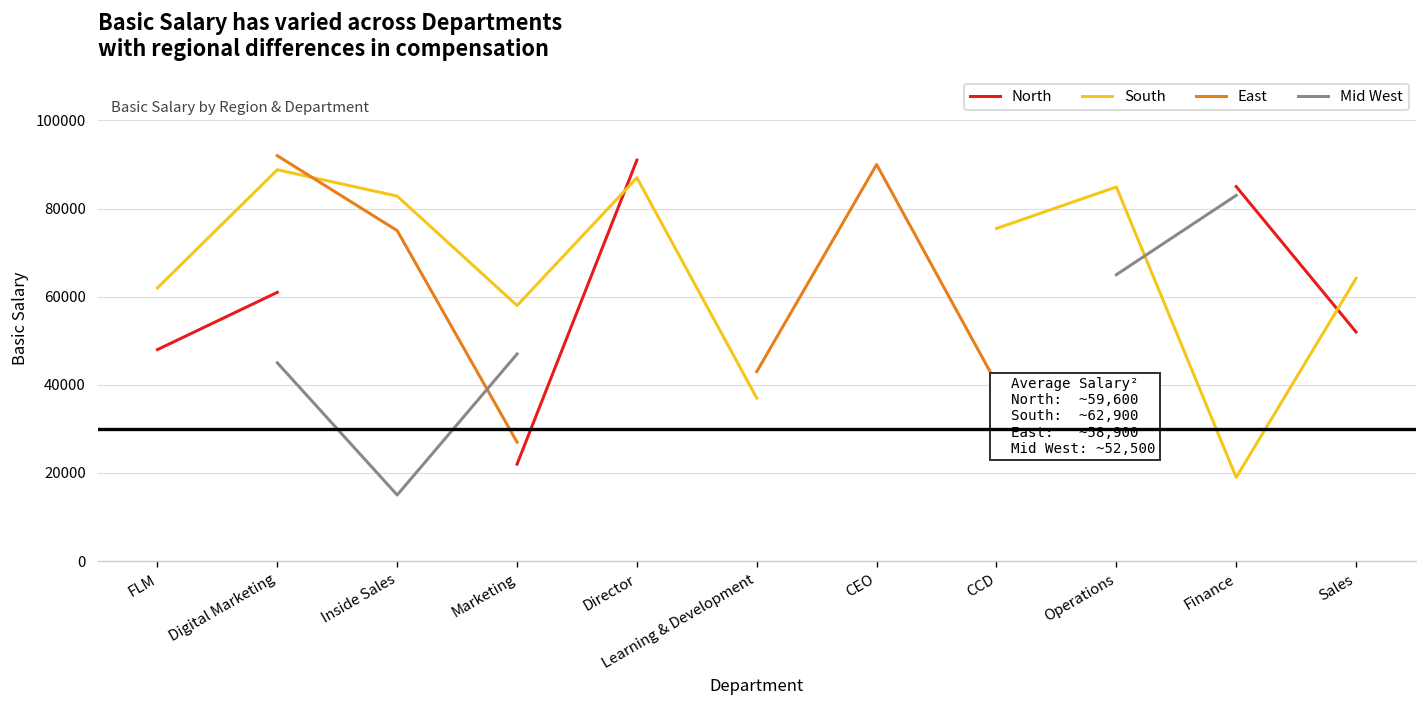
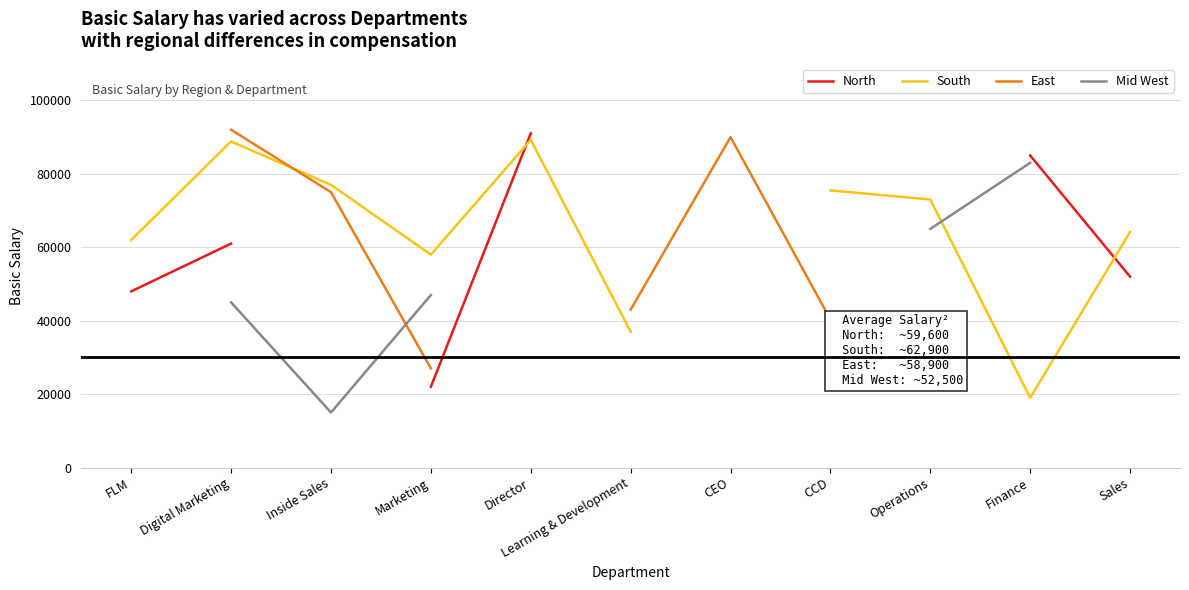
  {
    "North": {
      "FLM": 48000,
      "Digital Marketing": 61000,
      "Marketing": 22000,
      "Director": 91000,
      "Finance": 85000,
      "Sales": 52000
    },
    "South": {
      "FLM": 62000,
      "Digital Marketing": 89000,
-     "Inside Sales": 83000,
+     "Inside Sales": 77000,
      "Marketing": 58000,
-     "Director": 87000,
+     "Director": 89000,
      "Learning & Development": 37000,
      "CCD": 75000,
-     "Operations": 85000,
+     "Operations": 73000,
      "Finance": 19000,
      "Sales": 64000
    },
    "East": {
      "Digital Marketing": 92000,
      "Inside Sales": 75000,
      "Marketing": 27000,
      "Learning & Development": 43000,
      "CEO": 90000,
      "Finance": 49000
    },
    "Mid West": {
      "Digital Marketing": 45000,
      "Inside Sales": 15000,
      "Marketing": 47000,
      "Operations": 65000,
      "Finance": 83000
    }
  }
